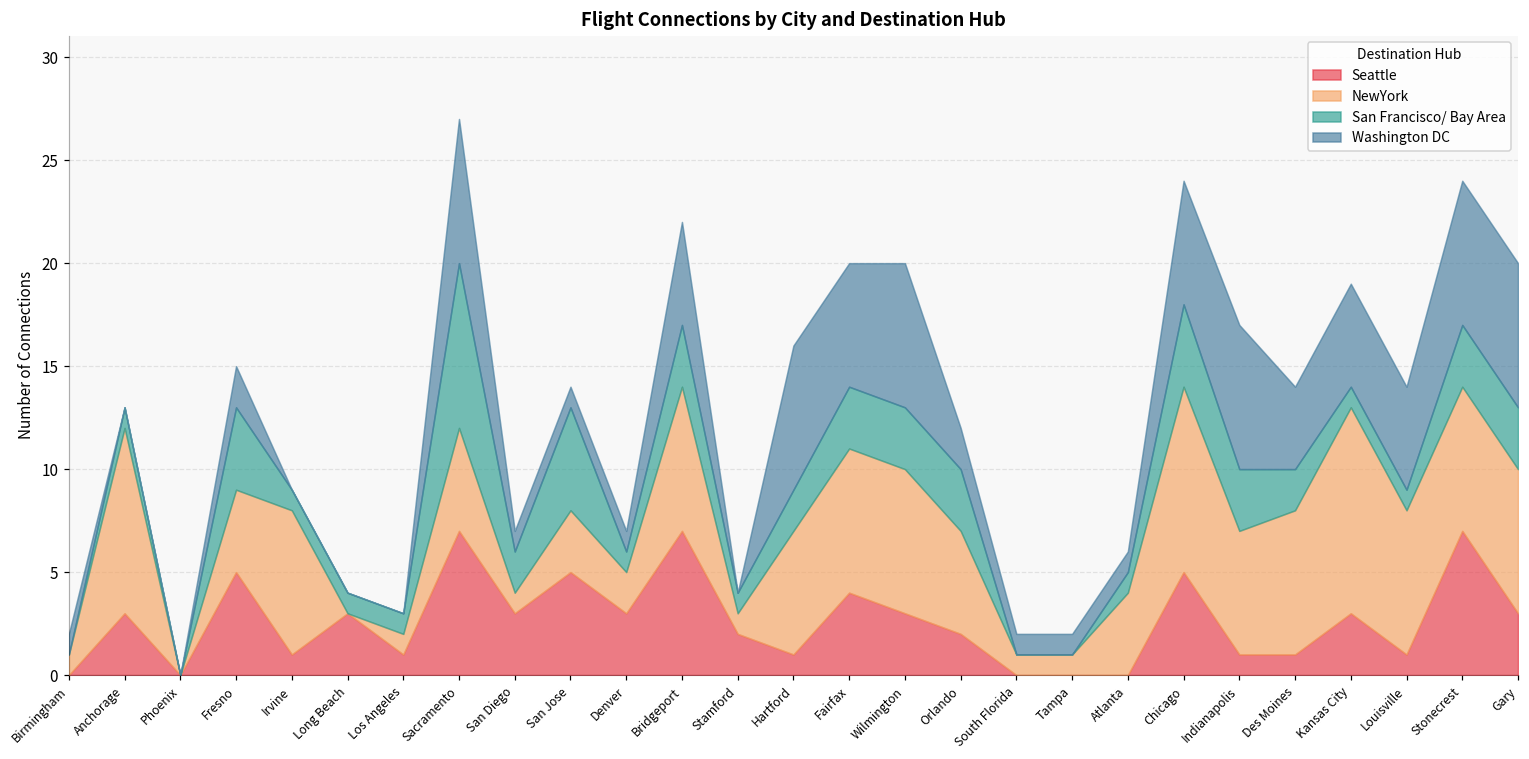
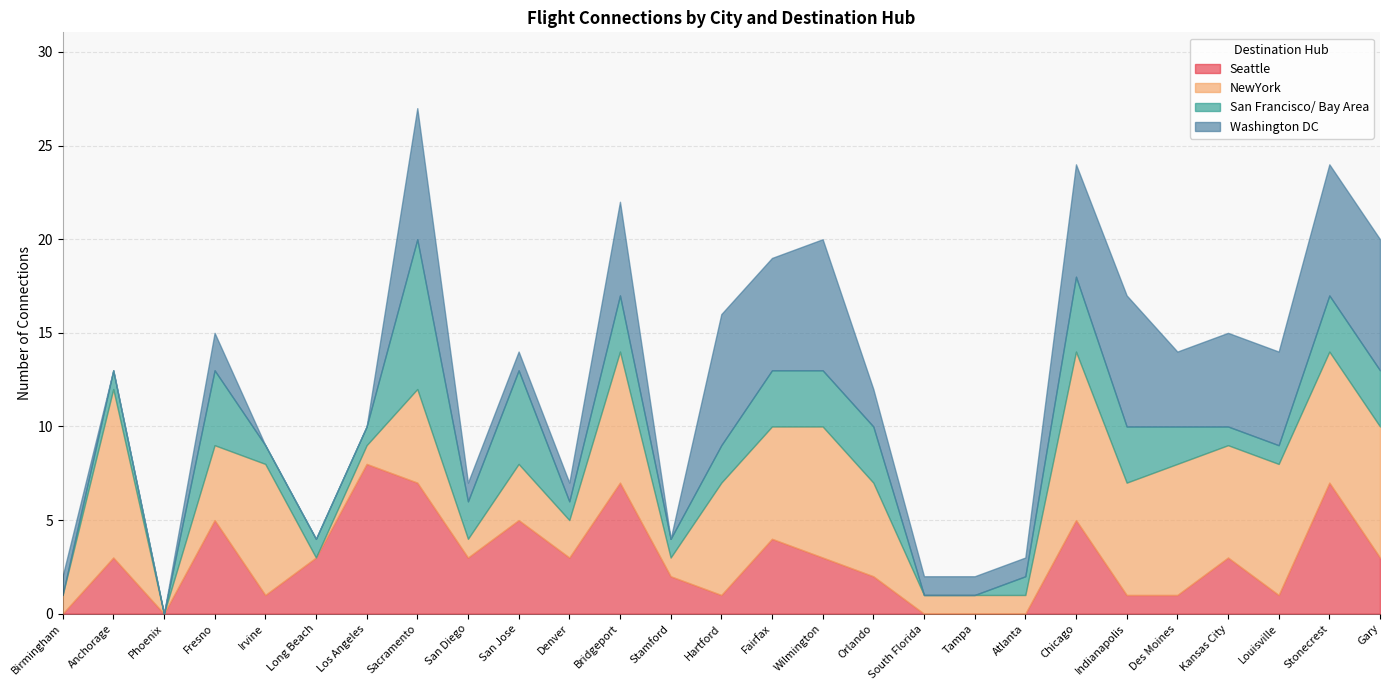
  {
    "Seattle": {
      "Birmingham": 0,
      "Anchorage": 3,
      "Fresno": 5,
      "Irvine": 1,
-     "Los Angeles": 1,
+     "Los Angeles": 8,
      "Sacramento": 7,
      "San Diego": 3,
      "San Jose": 5,
      "Denver": 3,
      "Bridgeport": 7,
      "Stamford": 2,
      "Hartford": 1,
      "Fairfax": 4,
      "Wilmington": 3,
      "Orlando": 2,
      "South Florida": 0,
      "Tampa": 0,
      "Atlanta": 0,
      "Chicago": 5,
      "Indianapolis": 1,
      "Des Moines": 1,
      "Kansas City": 3,
      "Louisville": 1,
      "Stonecrest": 7,
      "Gary": 3
    },
    "NewYork": {
      "Anchorage": 9,
      "Fresno": 4,
      "Irvine": 7,
      "Los Angeles": 1,
      "Sacramento": 5,
      "San Diego": 1,
      "San Jose": 3,
      "Denver": 2,
      "Bridgeport": 7,
      "Stamford": 1,
      "Hartford": 6,
-     "Fairfax": 7,
+     "Fairfax": 6,
      "Wilmington": 7,
      "Orlando": 5,
-     "Atlanta": 4,
+     "Atlanta": 1,
      "Chicago": 9,
      "Indianapolis": 6,
      "Des Moines": 7,
-     "Kansas City": 10,
+     "Kansas City": 6,
      "Louisville": 7,
      "Stonecrest": 7,
      "Gary": 7
    }
  }
